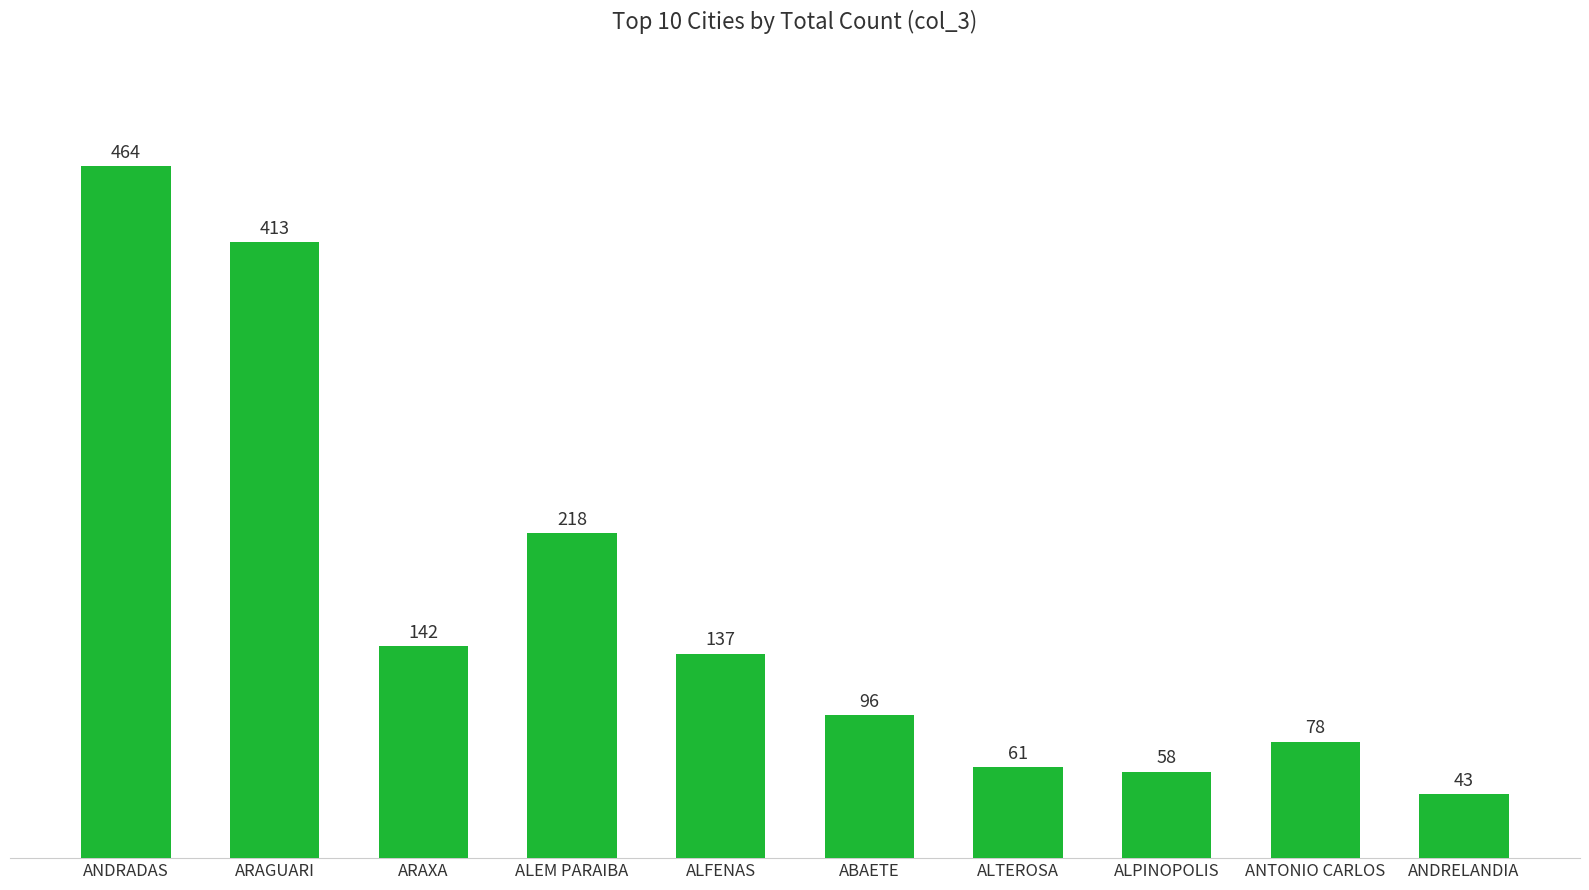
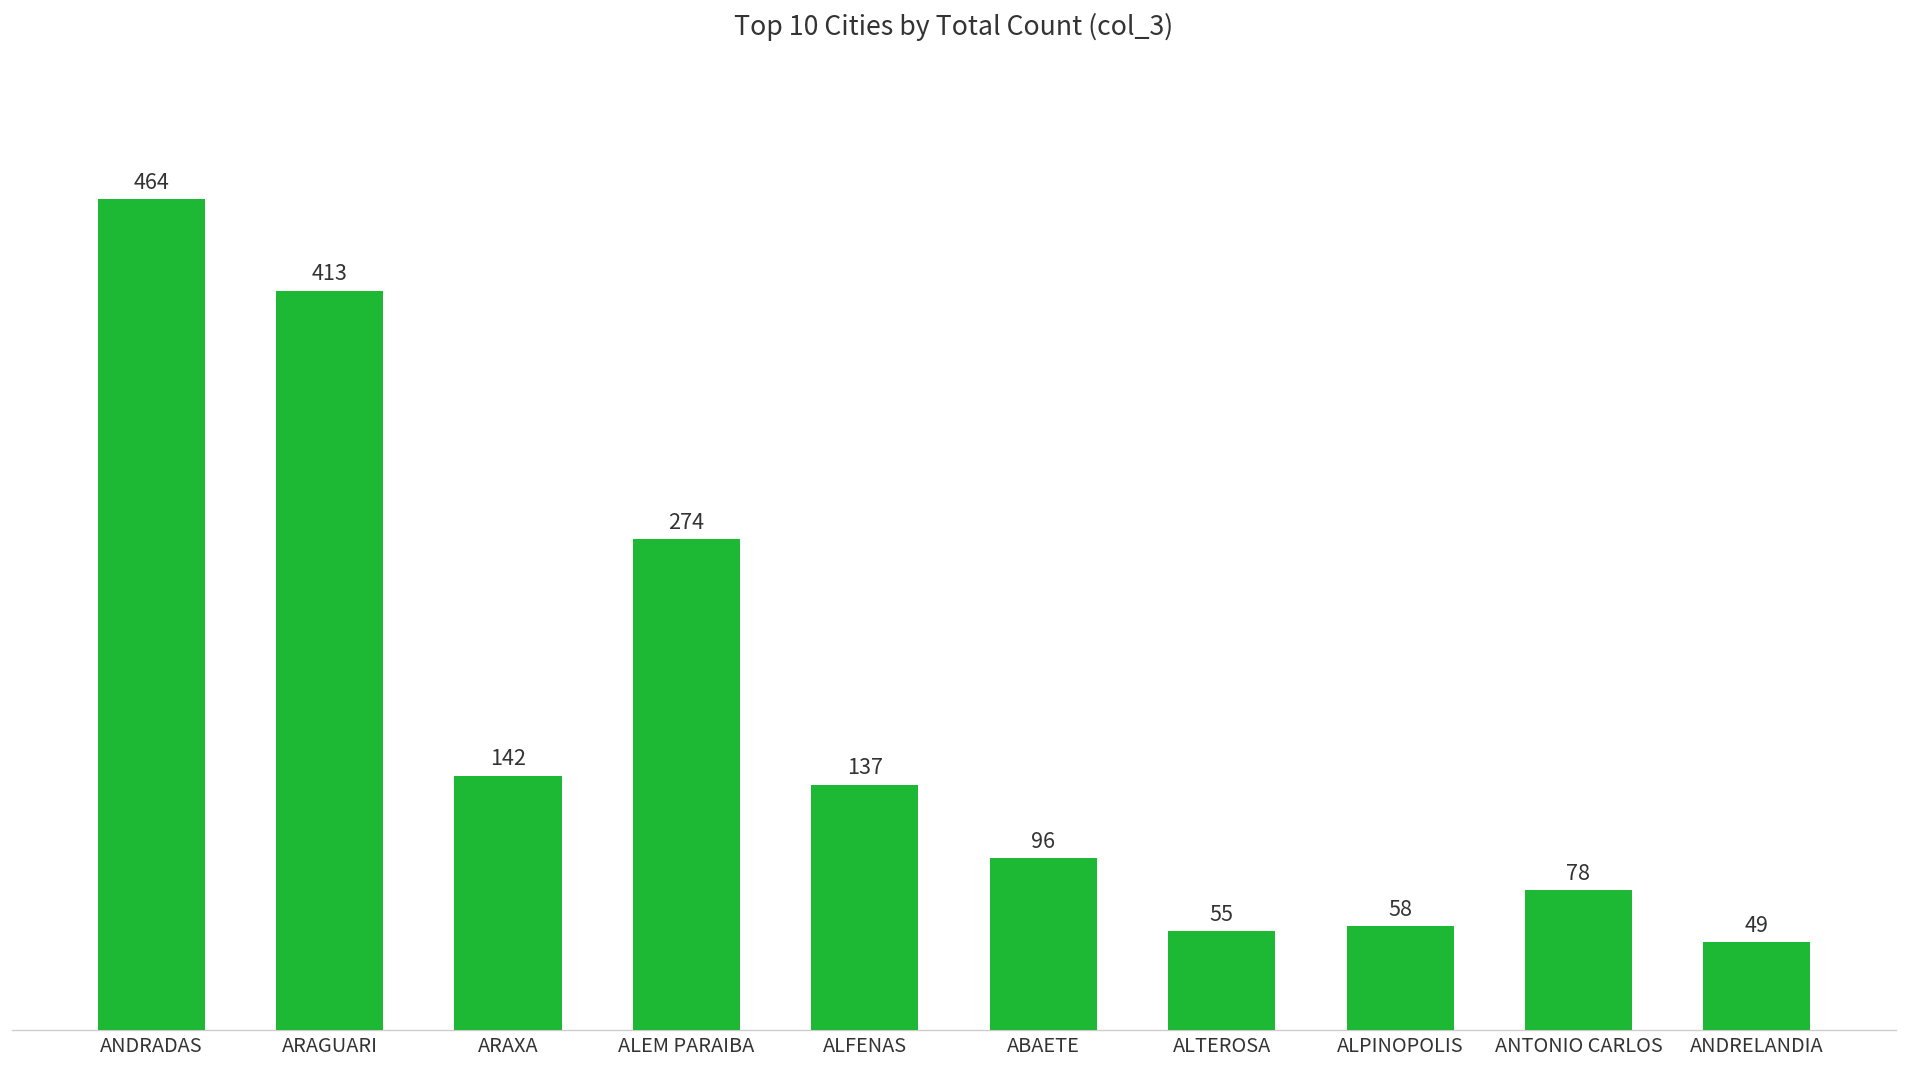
  {
    "ANDRADAS": 464,
    "ARAGUARI": 413,
    "ARAXA": 142,
-   "ALEM PARAIBA": 218,
+   "ALEM PARAIBA": 274,
    "ALFENAS": 137,
    "ABAETE": 96,
-   "ALTEROSA": 61,
+   "ALTEROSA": 55,
    "ALPINOPOLIS": 58,
    "ANTONIO CARLOS": 78,
-   "ANDRELANDIA": 43
+   "ANDRELANDIA": 49
  }
